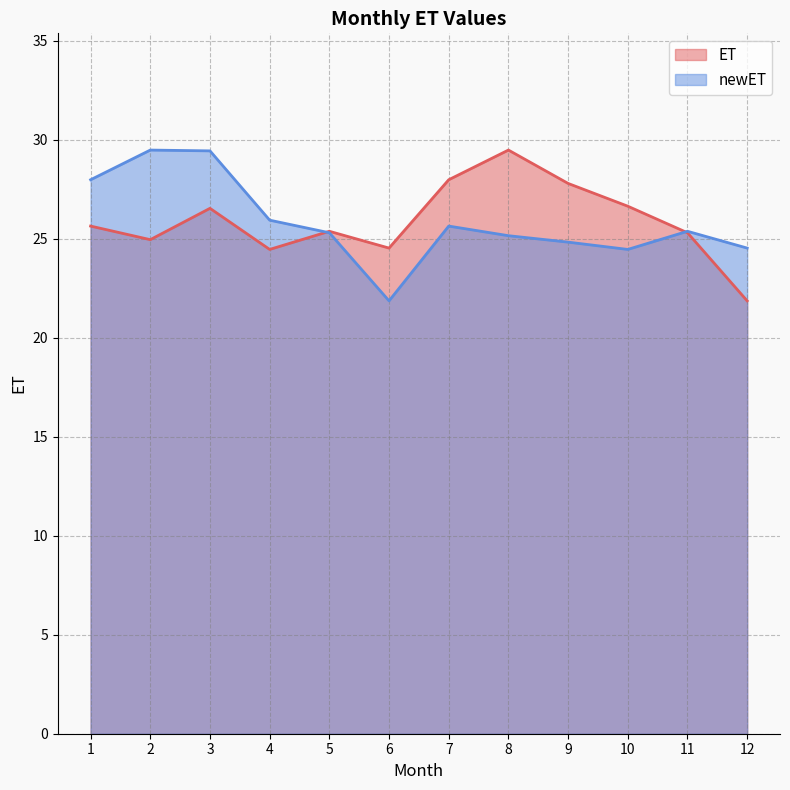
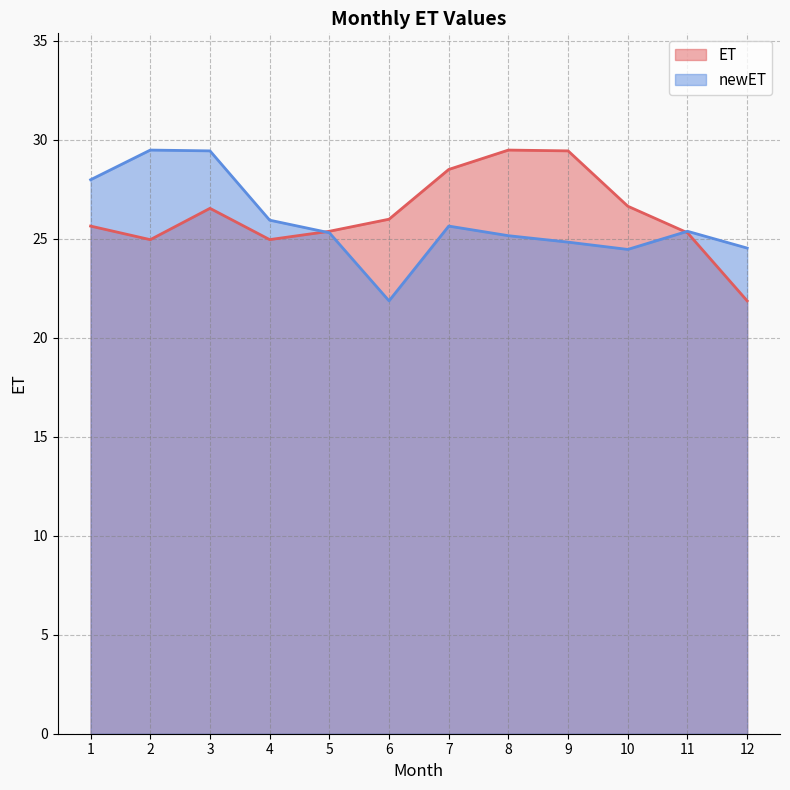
  {
    "ET": {
      "1": 25.6,
      "2": 25.0,
      "3": 26.5,
-     "4": 24.5,
-     "6": 24.5,
-     "7": 28.0,
+     "4": 25.0,
+     "6": 26.0,
+     "7": 28.5,
      "8": 29.5,
-     "9": 27.8,
+     "9": 29.4,
      "10": 26.7,
      "12": 21.9
    },
    "newET": {
      "1": 28.0,
      "2": 29.5,
      "3": 29.4,
      "4": 25.9,
      "6": 21.9,
      "7": 25.6,
      "8": 25.2,
      "9": 24.8,
      "10": 24.5,
      "12": 24.5
    }
  }
